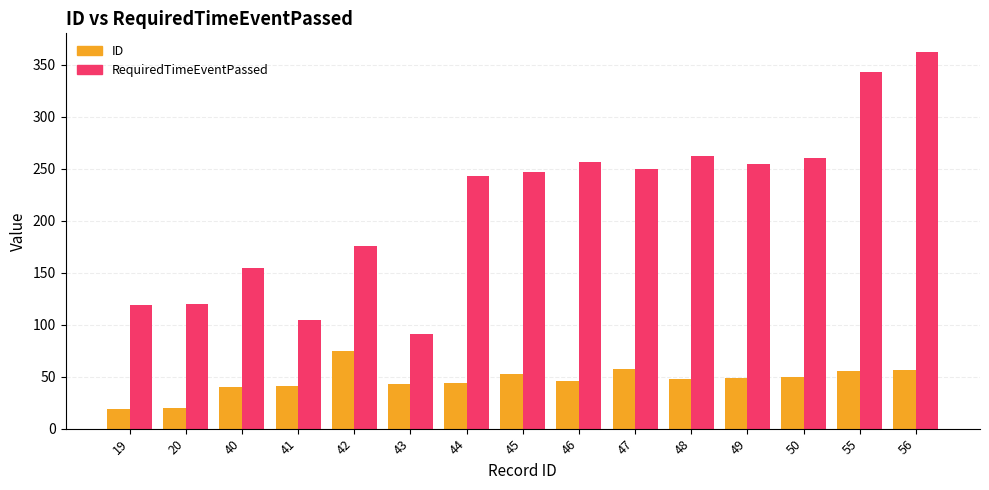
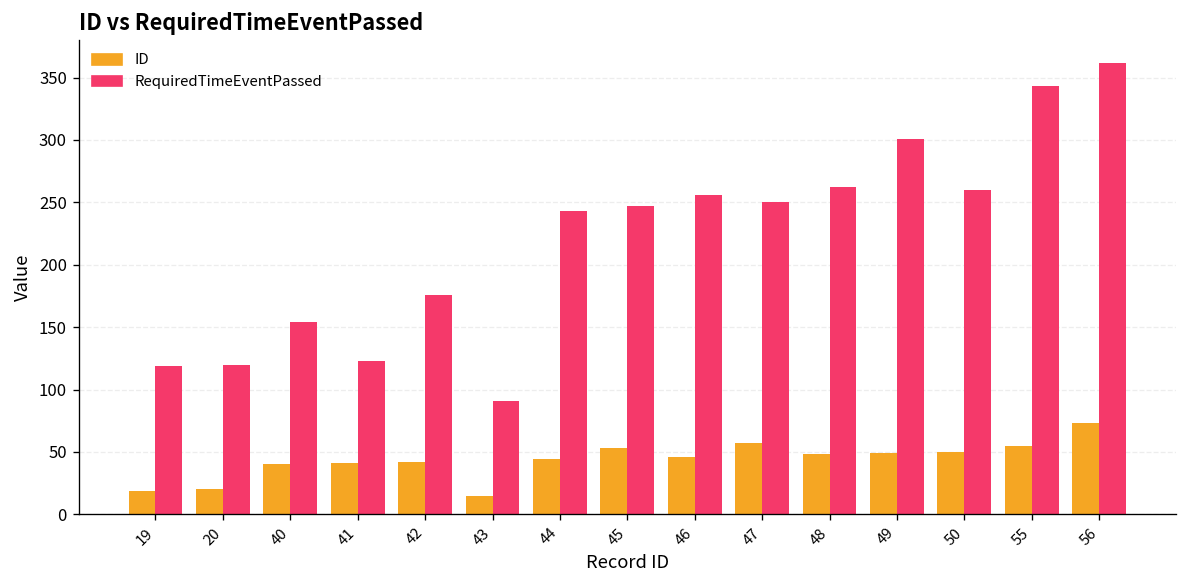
  {
    "ID": {
      "19": 19,
      "20": 20,
      "40": 40,
      "41": 41,
-     "42": 75,
-     "43": 43,
+     "42": 42,
+     "43": 15,
      "44": 44,
      "45": 53,
      "46": 46,
      "47": 57,
      "48": 48,
      "49": 49,
      "50": 50,
      "55": 55,
-     "56": 56
+     "56": 73
    },
    "RequiredTimeEventPassed": {
      "19": 119,
      "20": 120,
      "40": 154,
-     "41": 104,
+     "41": 123,
      "42": 176,
      "43": 91,
      "44": 243,
      "45": 247,
      "46": 256,
      "47": 250,
      "48": 262,
-     "49": 254,
+     "49": 301,
      "50": 260,
      "55": 343,
      "56": 362
    }
  }
